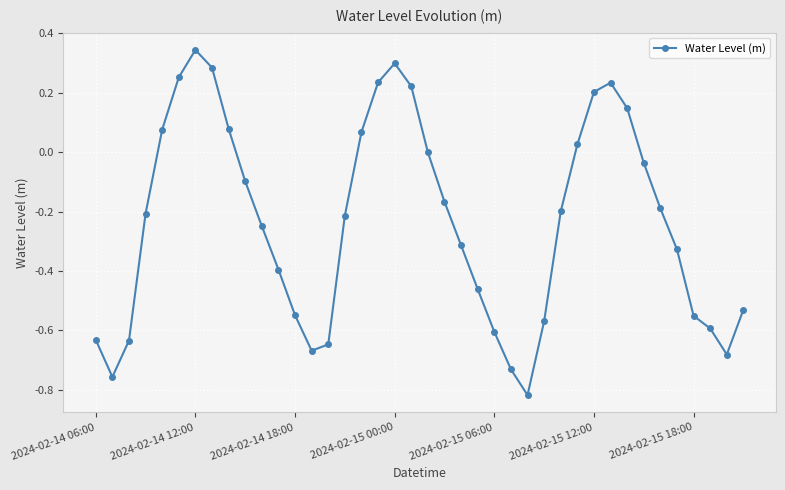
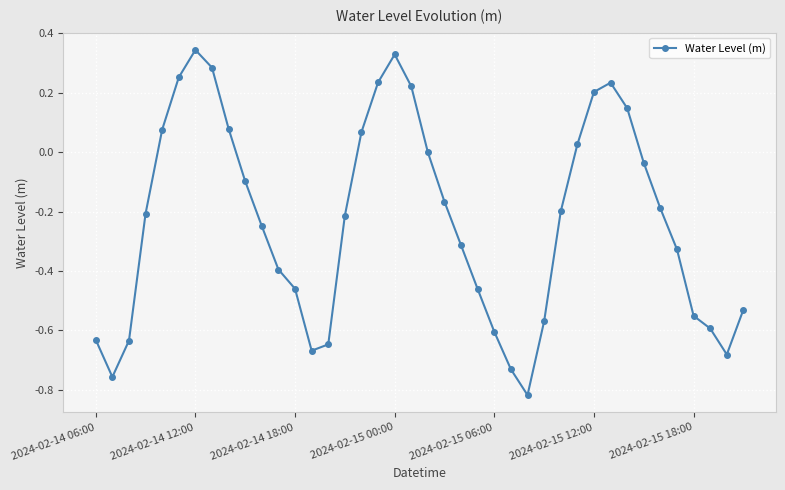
  {
    "2024-02-14 06:00": -0.63,
    "2024-02-14 12:00": 0.34,
-   "2024-02-14 18:00": -0.55,
-   "2024-02-15 00:00": 0.30,
+   "2024-02-14 18:00": -0.46,
+   "2024-02-15 00:00": 0.33,
    "2024-02-15 06:00": -0.60,
    "2024-02-15 12:00": 0.20,
    "2024-02-15 18:00": -0.55
  }
